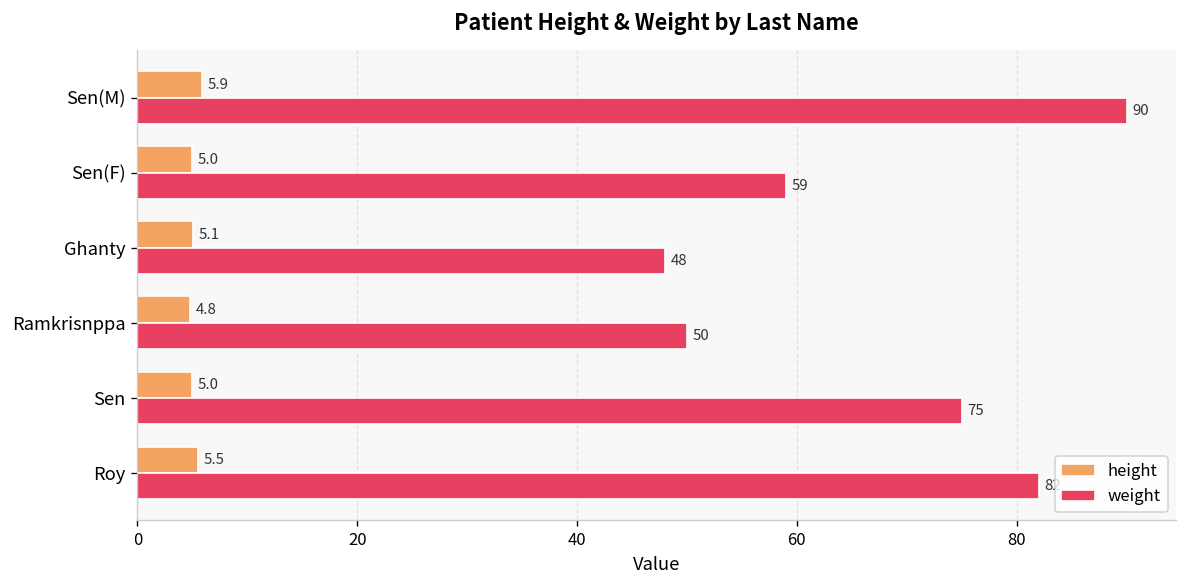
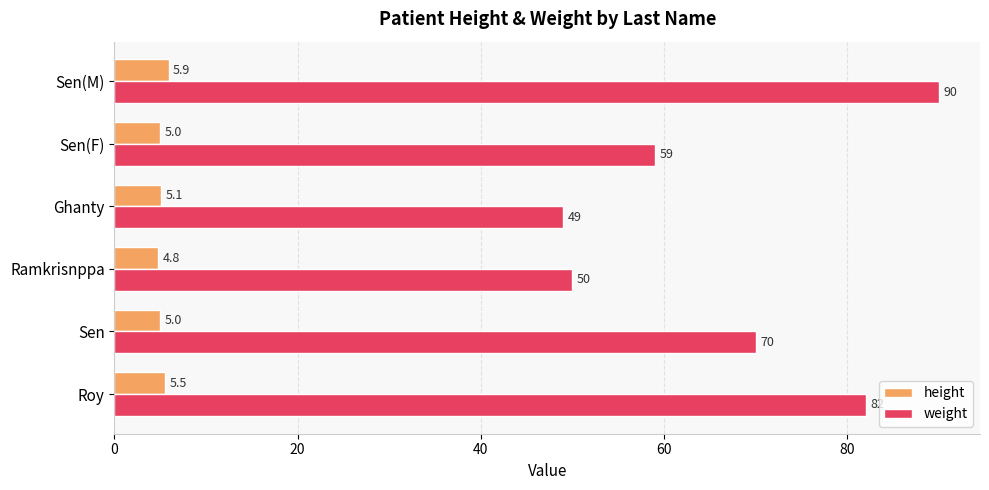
  {
    "height": {
      "Sen(M)": 5.9,
      "Sen(F)": 5.0,
      "Ghanty": 5.1,
      "Ramkrisnppa": 4.8,
      "Sen": 5.0,
      "Roy": 5.5
    },
    "weight": {
      "Sen(M)": 90,
      "Sen(F)": 59,
-     "Ghanty": 48,
+     "Ghanty": 49,
      "Ramkrisnppa": 50,
-     "Sen": 75
+     "Sen": 70
    }
  }
